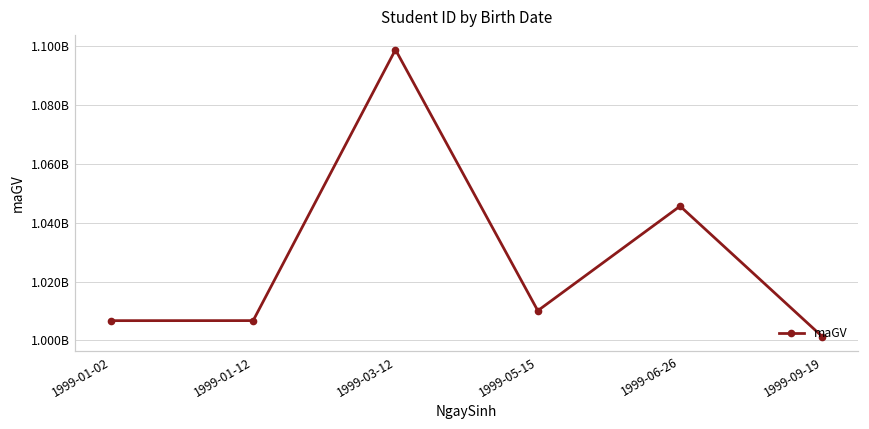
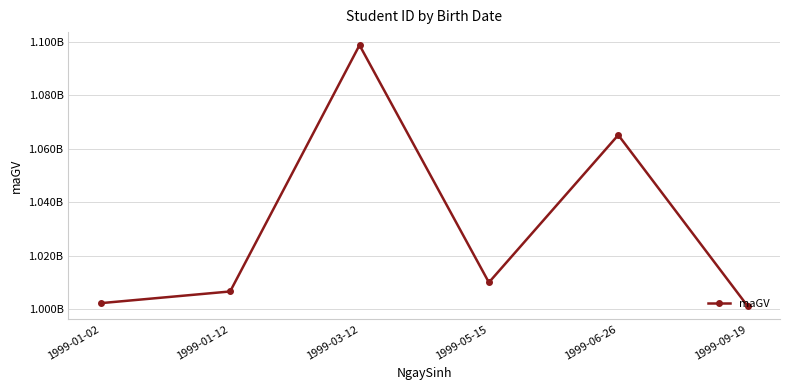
  {
-   "1999-01-02": 1007000000,
+   "1999-01-02": 1002000000,
    "1999-01-12": 1007000000,
    "1999-03-12": 1099000000,
    "1999-05-15": 1010000000,
-   "1999-06-26": 1046000000,
+   "1999-06-26": 1065000000,
    "1999-09-19": 1001000000
  }
